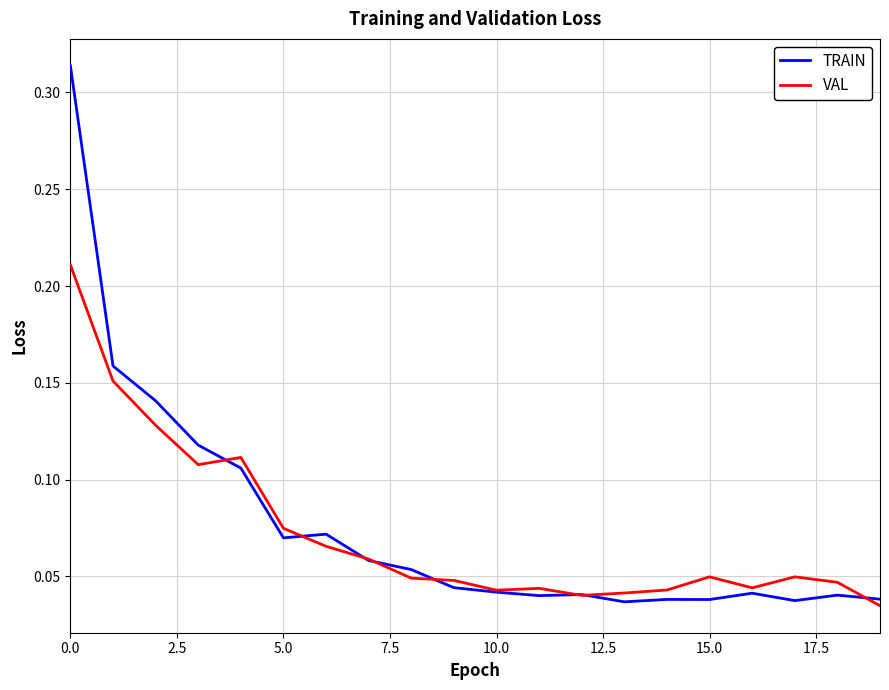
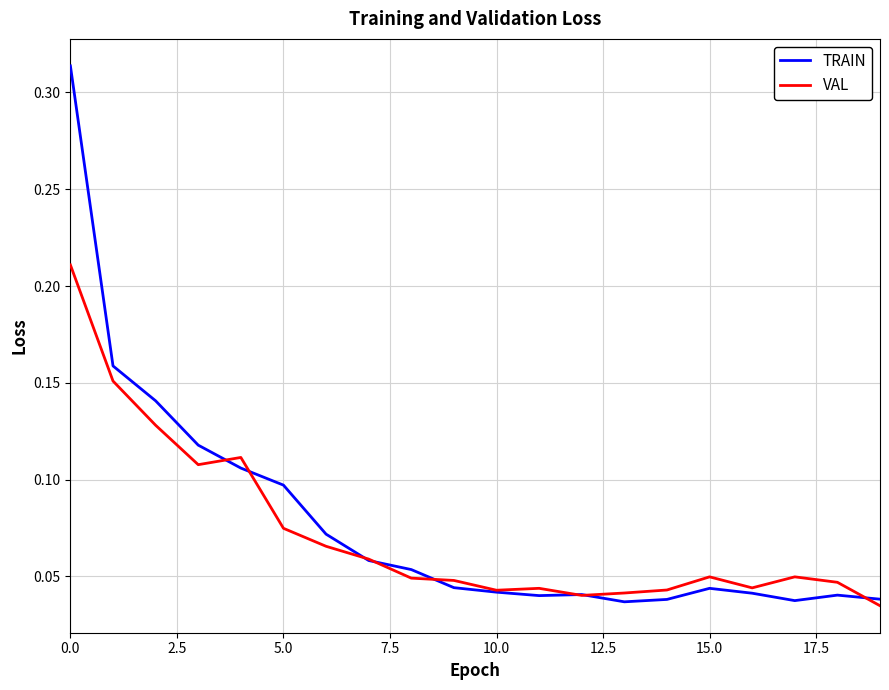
  {
    "TRAIN": {
      "0.0": 0.314,
-     "5.0": 0.070,
-     "15.0": 0.038
+     "5.0": 0.097,
+     "15.0": 0.044
    },
    "VAL": {
      "0.0": 0.211,
      "5.0": 0.075,
      "15.0": 0.050
    }
  }
